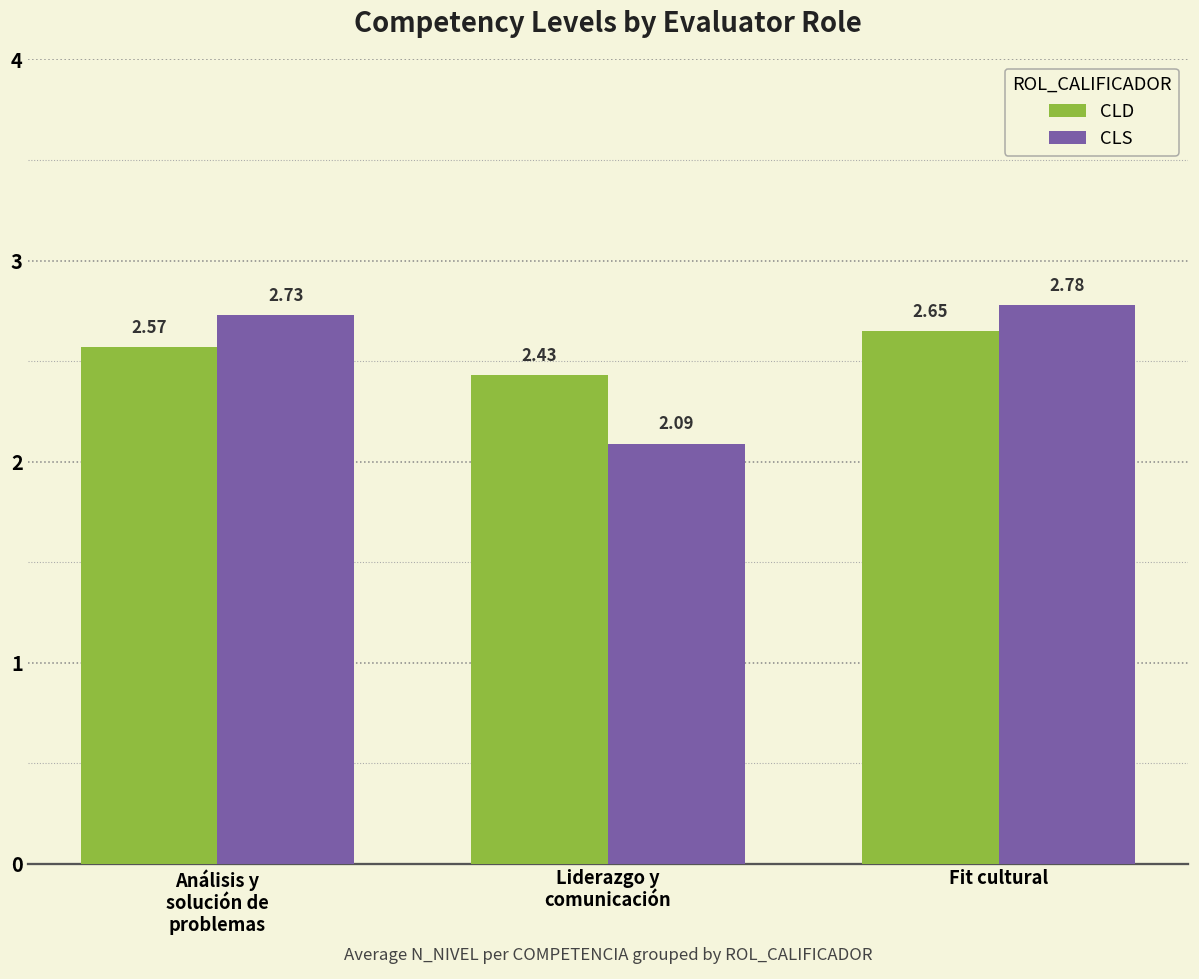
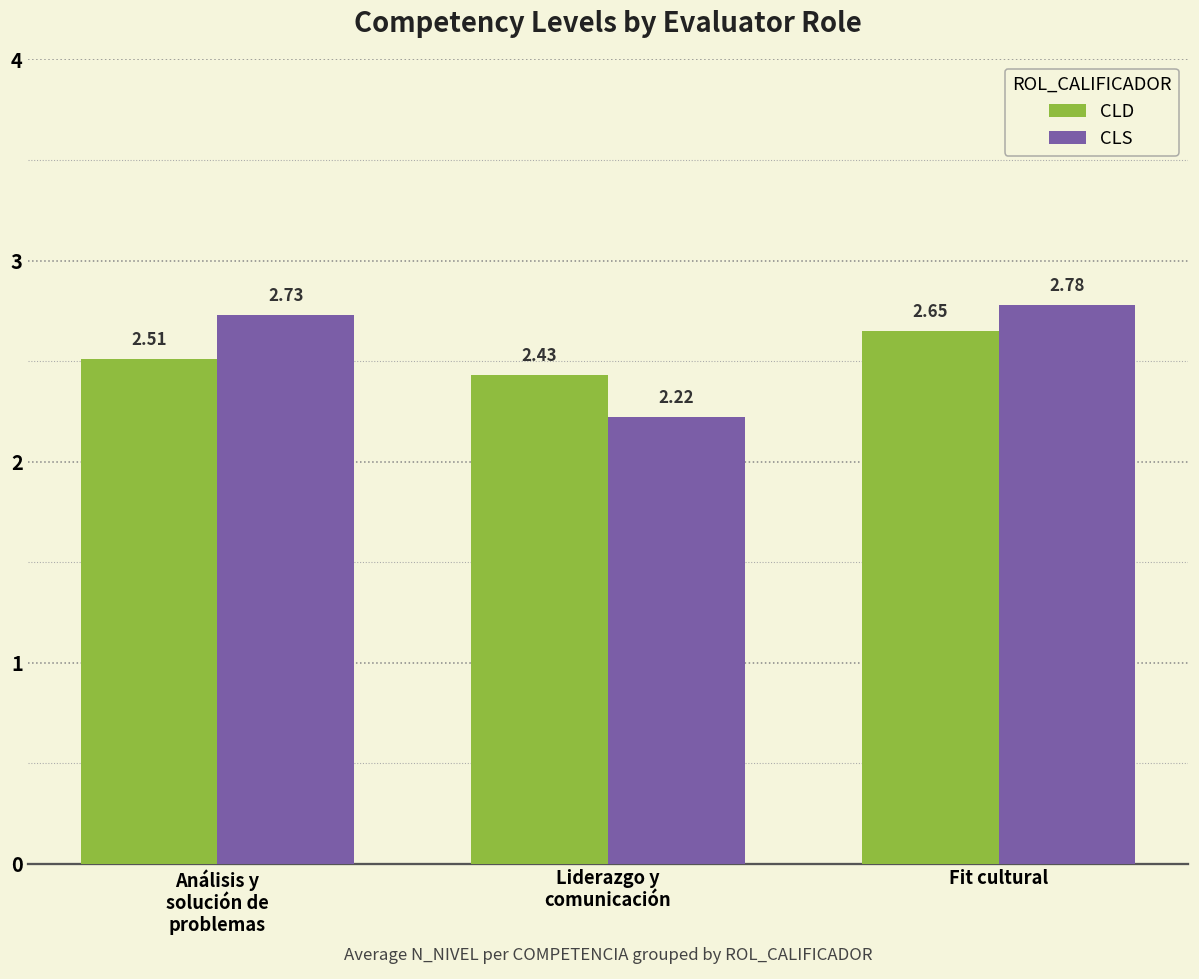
  {
    "CLD": {
-     "Análisis y solución de problemas": 2.57,
+     "Análisis y solución de problemas": 2.51,
      "Liderazgo y comunicación": 2.43,
      "Fit cultural": 2.65
    },
    "CLS": {
      "Análisis y solución de problemas": 2.73,
-     "Liderazgo y comunicación": 2.09,
+     "Liderazgo y comunicación": 2.22,
      "Fit cultural": 2.78
    }
  }
